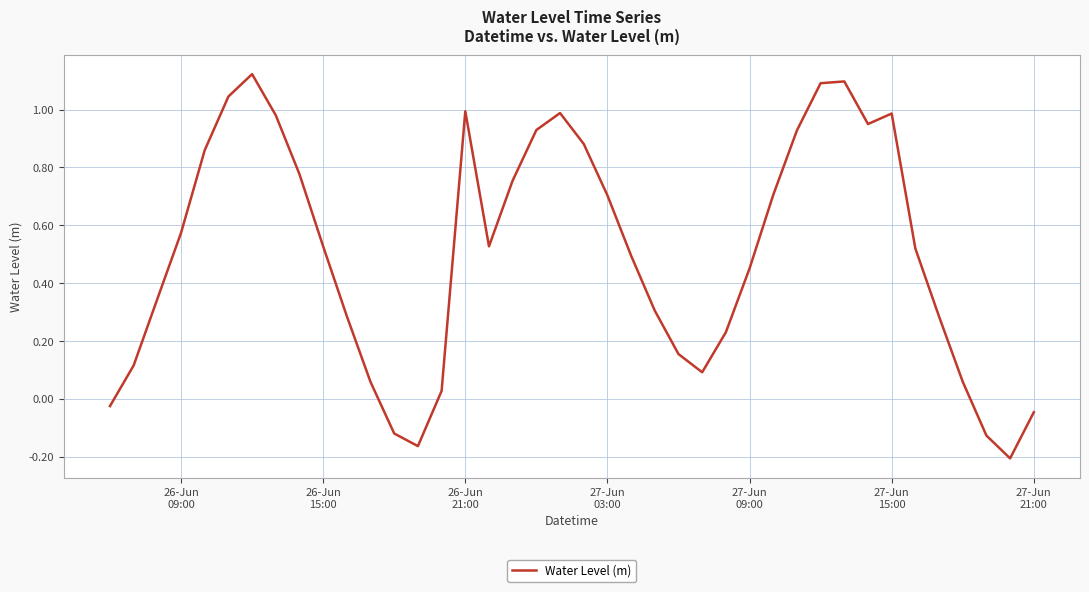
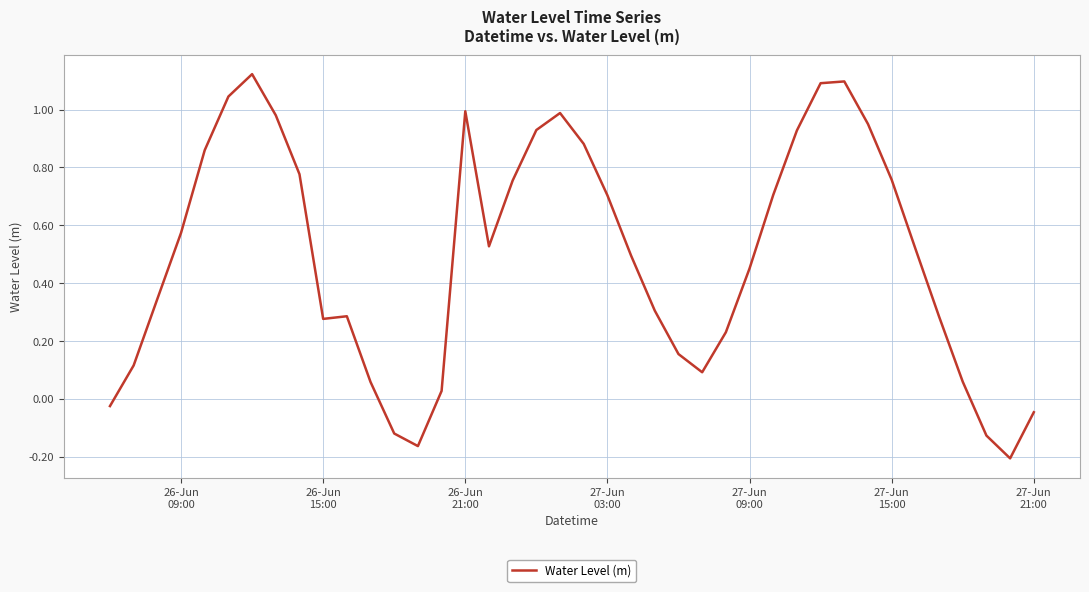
  {
    "26-Jun 09:00": 0.57,
-   "26-Jun 15:00": 0.53,
+   "26-Jun 15:00": 0.28,
    "26-Jun 21:00": 0.99,
    "27-Jun 03:00": 0.70,
    "27-Jun 09:00": 0.45,
-   "27-Jun 15:00": 0.99,
+   "27-Jun 15:00": 0.76,
    "27-Jun 21:00": -0.05
  }
